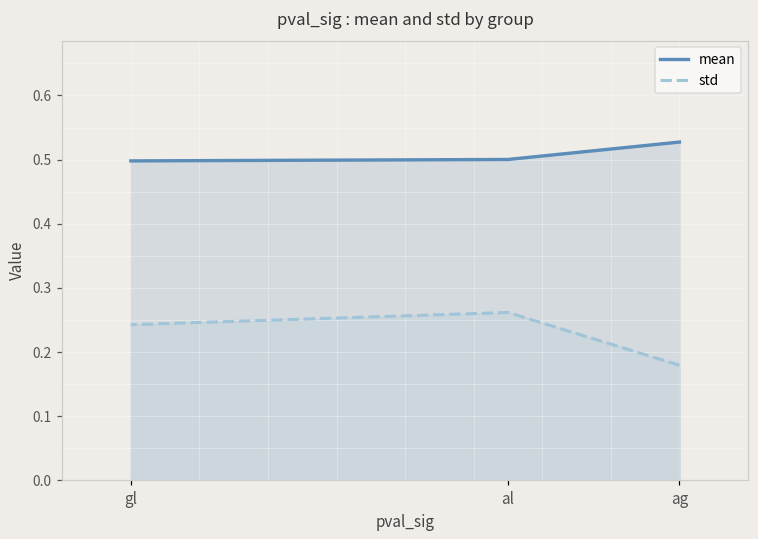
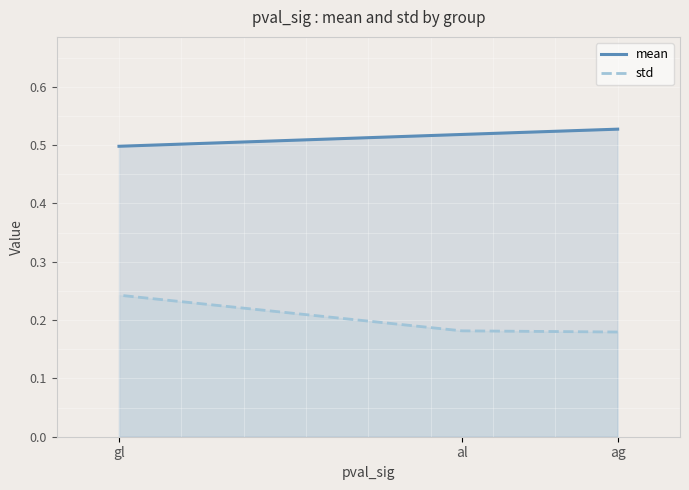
  {
    "mean": {
      "gl": 0.50,
-     "al": 0.50,
+     "al": 0.52,
      "ag": 0.53
    },
    "std": {
      "gl": 0.24,
-     "al": 0.26,
+     "al": 0.18,
      "ag": 0.18
    }
  }
